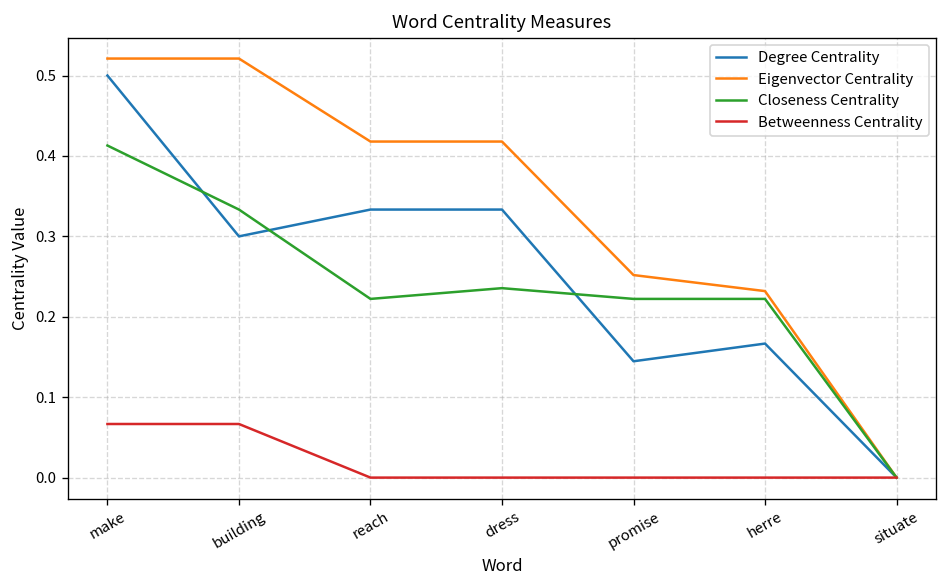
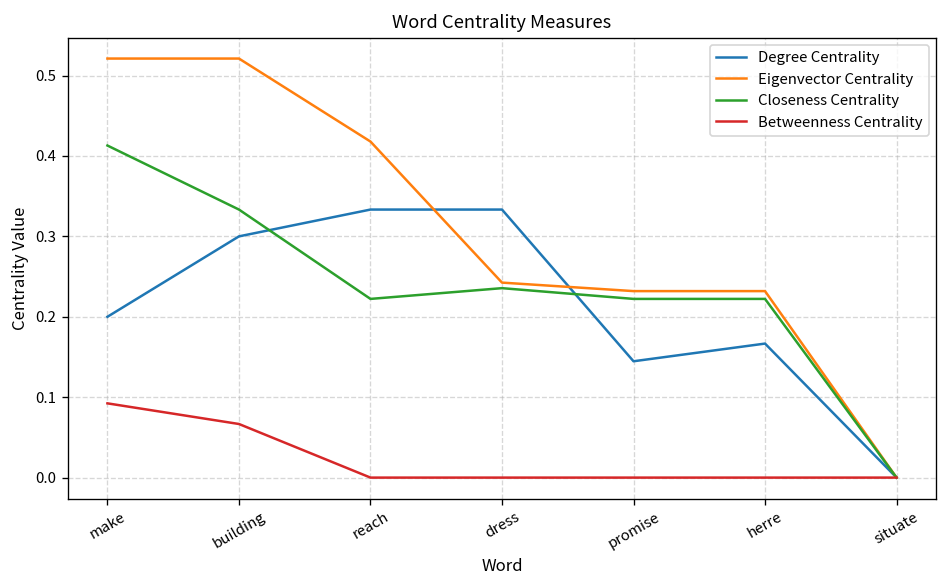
  {
    "Degree Centrality": {
-     "make": 0.5,
+     "make": 0.2,
      "building": 0.3,
      "reach": 0.33,
      "dress": 0.33,
      "promise": 0.14,
      "herre": 0.17
    },
    "Eigenvector Centrality": {
      "make": 0.52,
      "building": 0.52,
      "reach": 0.42,
-     "dress": 0.42,
-     "promise": 0.25,
+     "dress": 0.24,
+     "promise": 0.23,
      "herre": 0.23
    },
    "Closeness Centrality": {
      "make": 0.41,
      "building": 0.33,
      "reach": 0.22,
      "dress": 0.24,
      "promise": 0.22,
      "herre": 0.22
    },
    "Betweenness Centrality": {
-     "make": 0.07,
+     "make": 0.09,
      "building": 0.07,
      "reach": 0.00,
      "dress": 0.00,
      "promise": 0.00,
      "herre": 0.00
    }
  }
